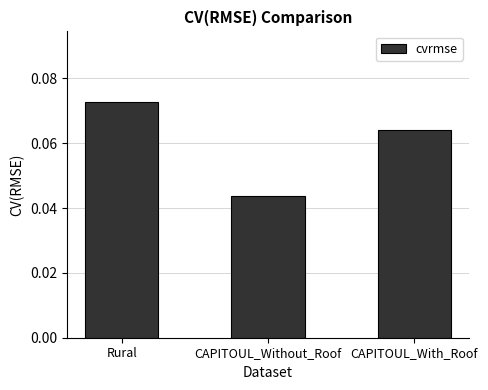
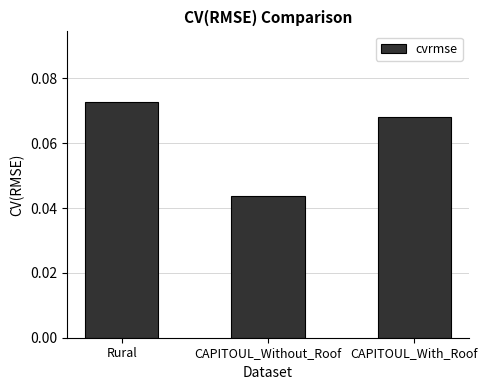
  {
    "Rural": 0.073,
    "CAPITOUL_Without_Roof": 0.044,
-   "CAPITOUL_With_Roof": 0.064
+   "CAPITOUL_With_Roof": 0.068
  }
